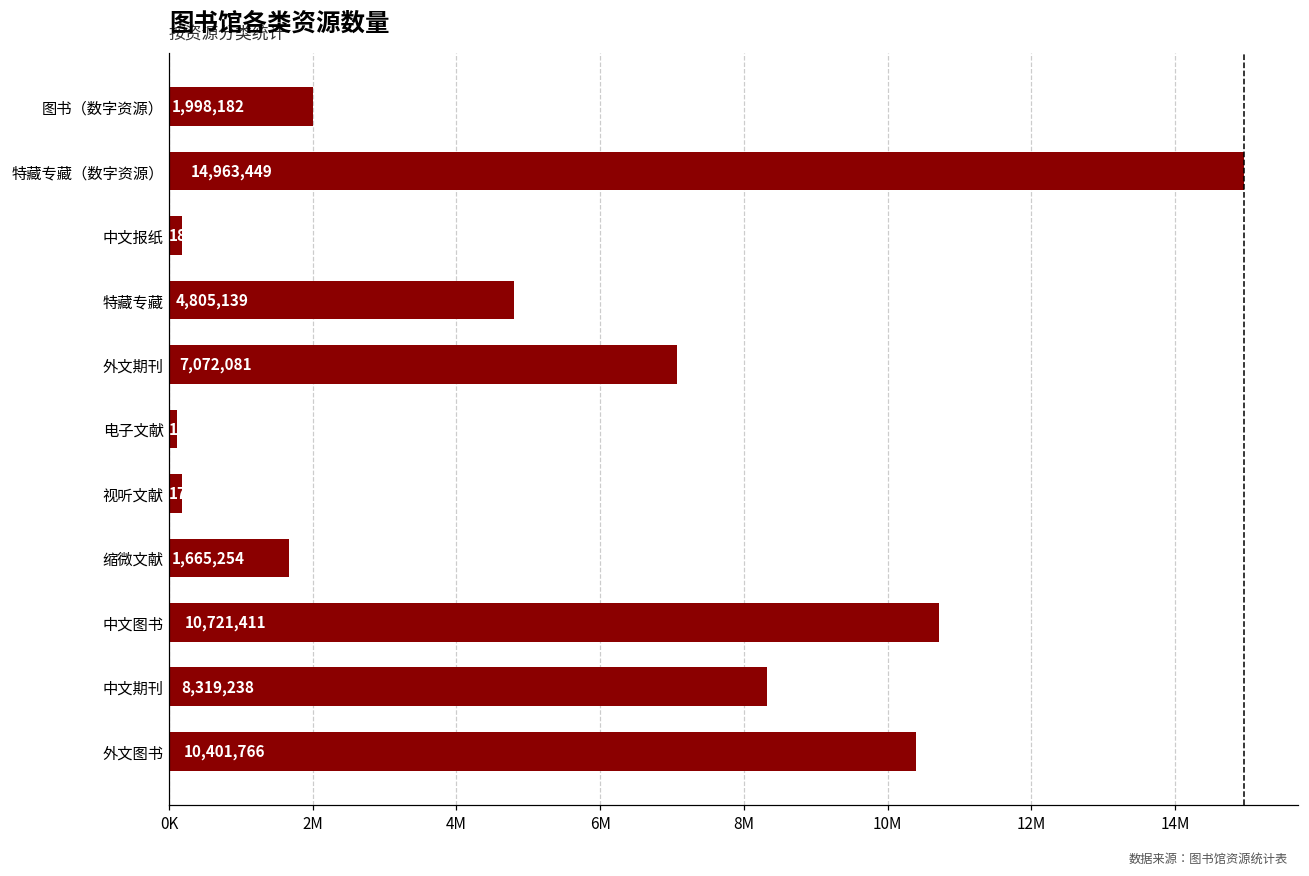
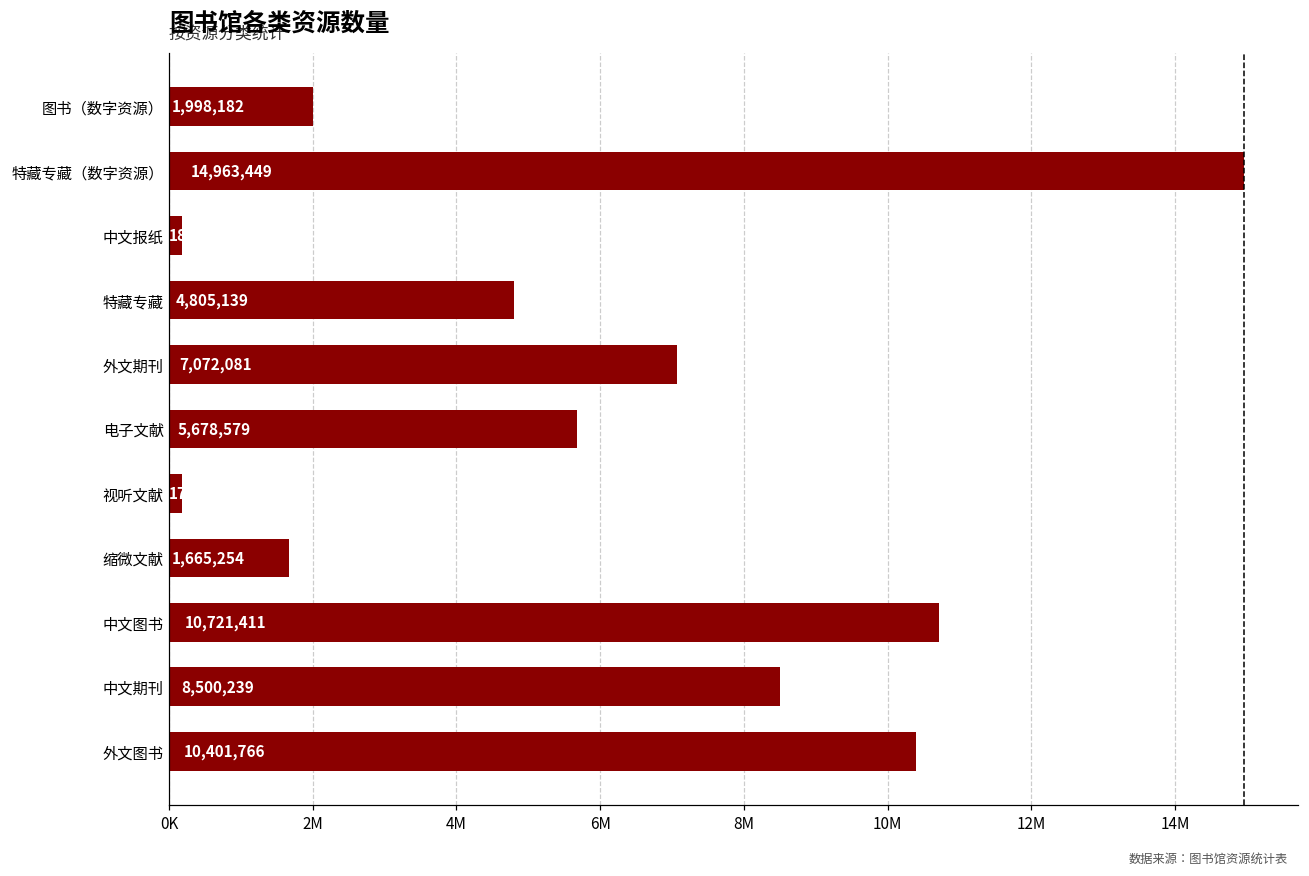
  {
    "图书（数字资源）": "1,998,182",
    "特藏专藏（数字资源）": "14,963,449",
    "特藏专藏": "4,805,139",
    "外文期刊": "7,072,081",
-   "电子文献": "100000",
+   "电子文献": "5700000",
    "缩微文献": "1,665,254",
    "中文图书": "10,721,411",
-   "中文期刊": "8,319,238",
+   "中文期刊": "8,500,239",
    "外文图书": "10,401,766"
  }
